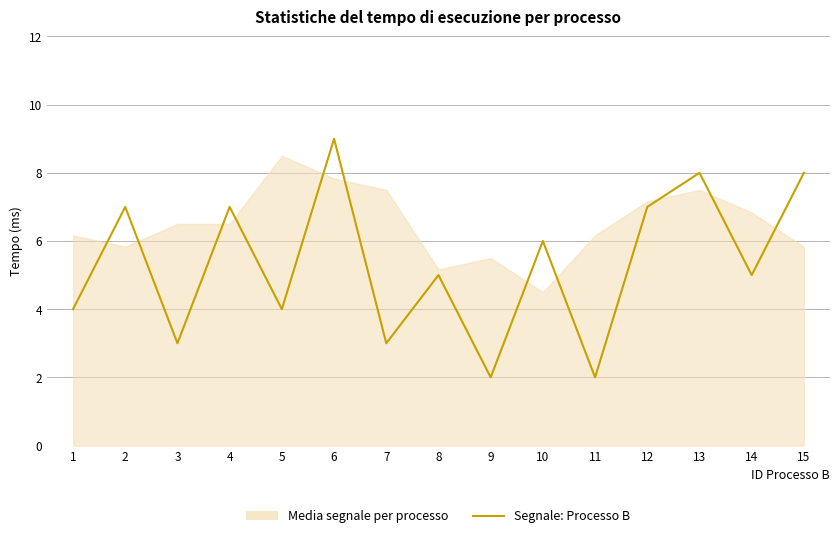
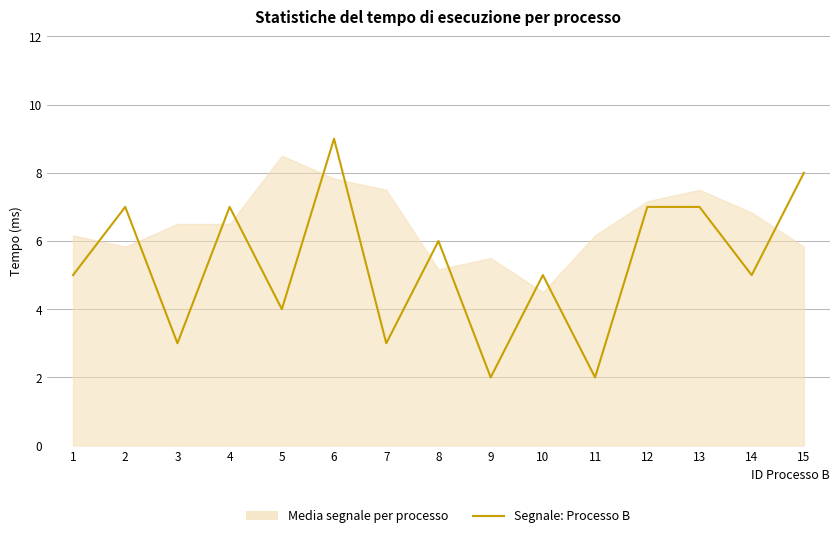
  {
    "Segnale: Processo B": {
-     "1": 4,
+     "1": 5,
      "2": 7,
      "3": 3,
      "4": 7,
      "5": 4,
      "6": 9,
      "7": 3,
-     "8": 5,
+     "8": 6,
      "9": 2,
-     "10": 6,
+     "10": 5,
      "11": 2,
      "12": 7,
-     "13": 8,
+     "13": 7,
      "14": 5,
      "15": 8
    },
    "Media segnale per processo": {
      "1": 6.2,
      "2": 5.8,
      "3": 6.5,
      "4": 6.5,
      "5": 8.5,
      "6": 7.8,
      "7": 7.5,
      "8": 5.2,
      "9": 5.5,
      "10": 4.5,
      "11": 6.2,
      "12": 7.2,
      "13": 7.5,
      "14": 6.8,
      "15": 5.8
    }
  }
